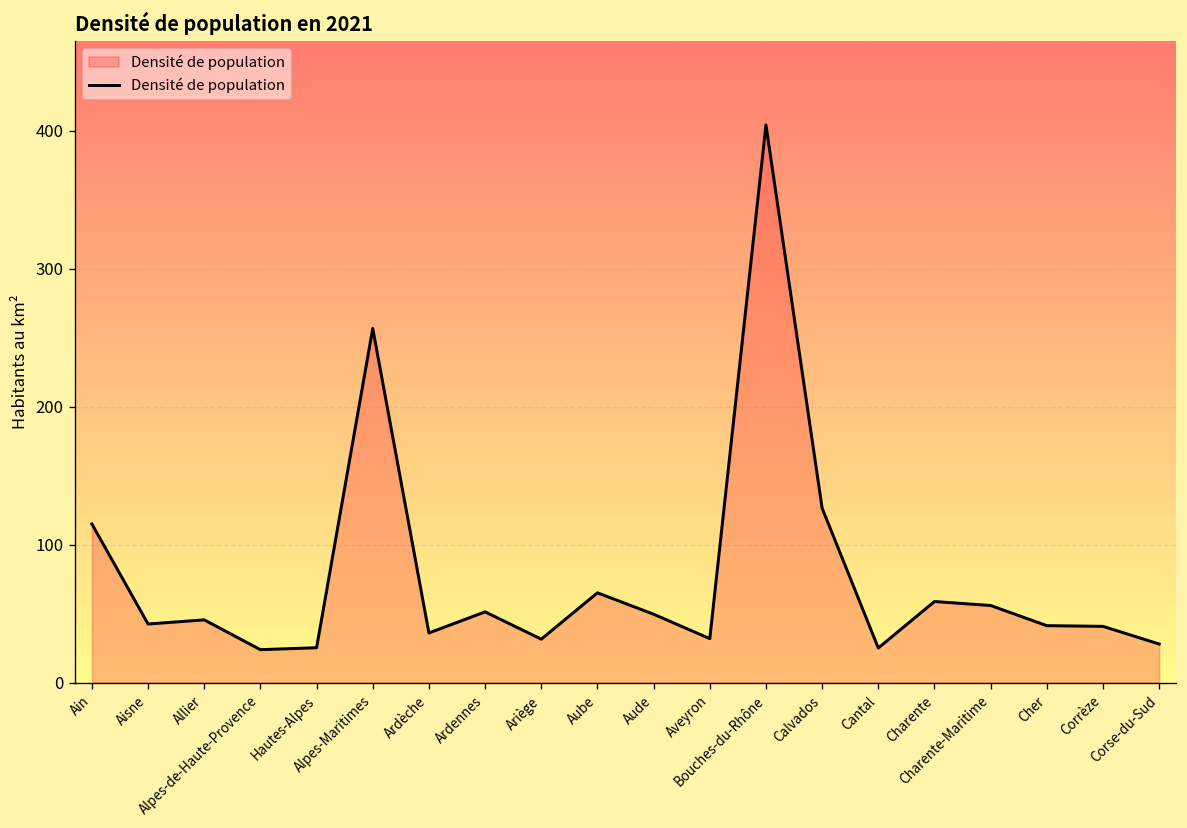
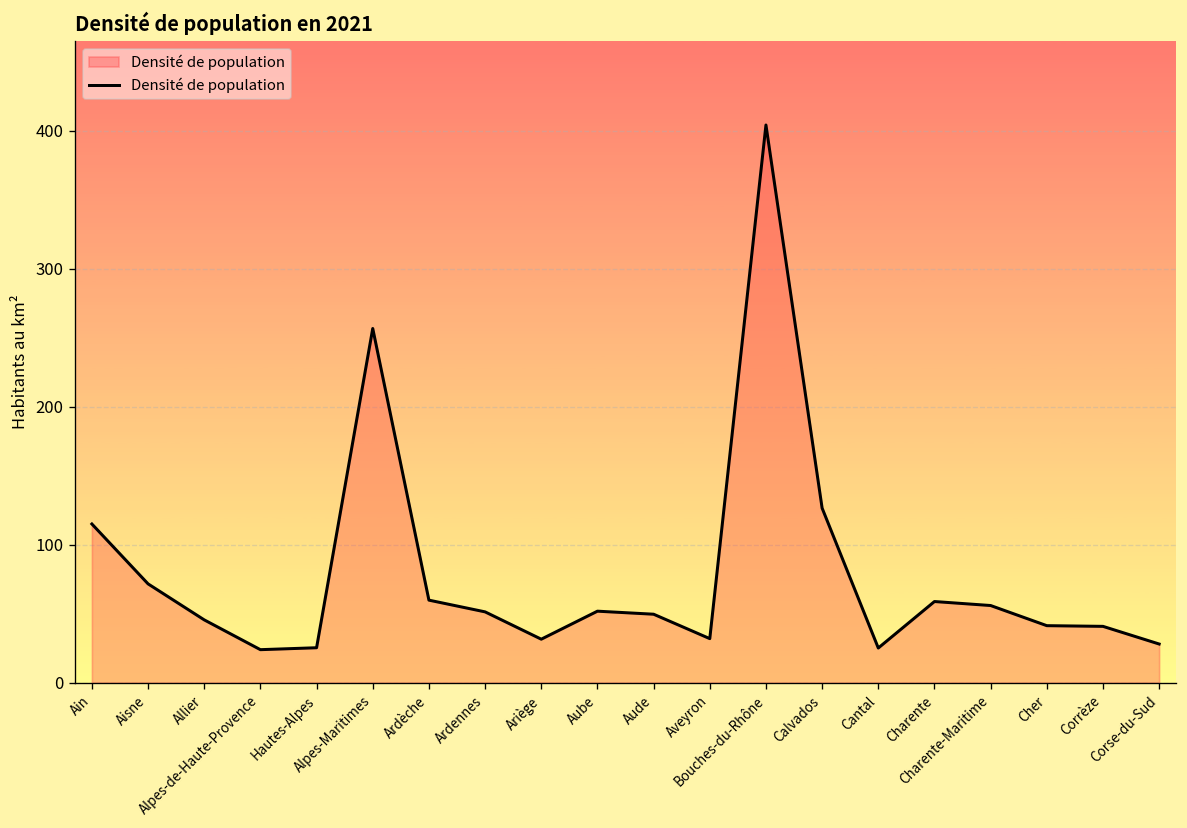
  {
    "Ain": 115,
-   "Aisne": 43,
+   "Aisne": 72,
    "Allier": 46,
    "Alpes-de-Haute-Provence": 24,
    "Hautes-Alpes": 25,
    "Alpes-Maritimes": 257,
-   "Ardèche": 36,
+   "Ardèche": 60,
    "Ardennes": 51,
    "Ariège": 32,
-   "Aube": 65,
+   "Aube": 52,
    "Aude": 50,
    "Aveyron": 32,
    "Bouches-du-Rhône": 404,
    "Calvados": 127,
    "Cantal": 25,
    "Charente": 59,
    "Charente-Maritime": 56,
    "Cher": 41,
    "Corrèze": 41,
    "Corse-du-Sud": 28
  }
